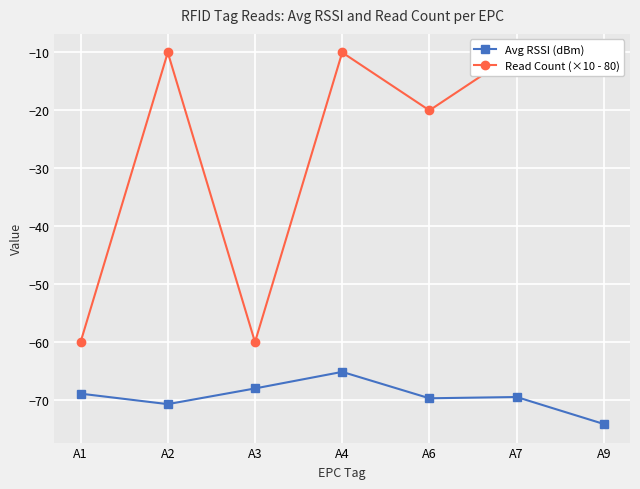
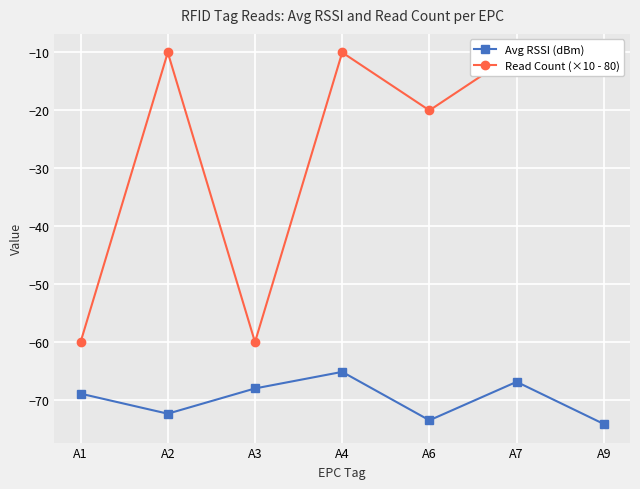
  {
    "Avg RSSI (dBm)": {
      "A1": -69,
-     "A2": -71,
+     "A2": -72,
      "A3": -68,
      "A4": -65,
-     "A6": -70,
-     "A7": -69,
+     "A6": -74,
+     "A7": -67,
      "A9": -74
    },
    "Read Count (×10 - 80)": {
      "A1": -60,
      "A2": -10,
      "A3": -60,
      "A4": -10,
      "A6": -20
    }
  }
